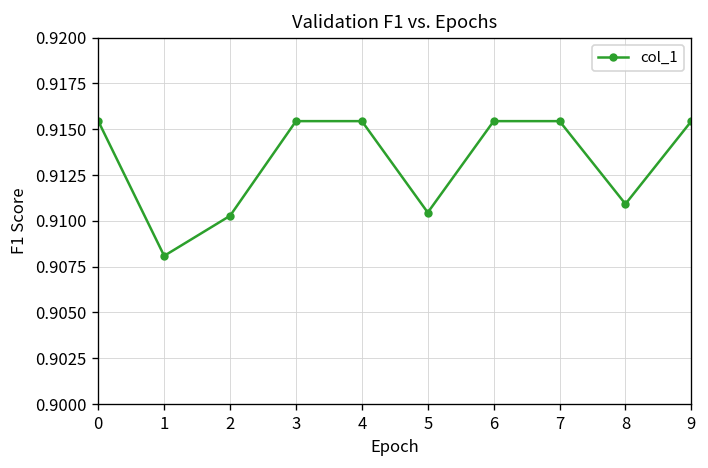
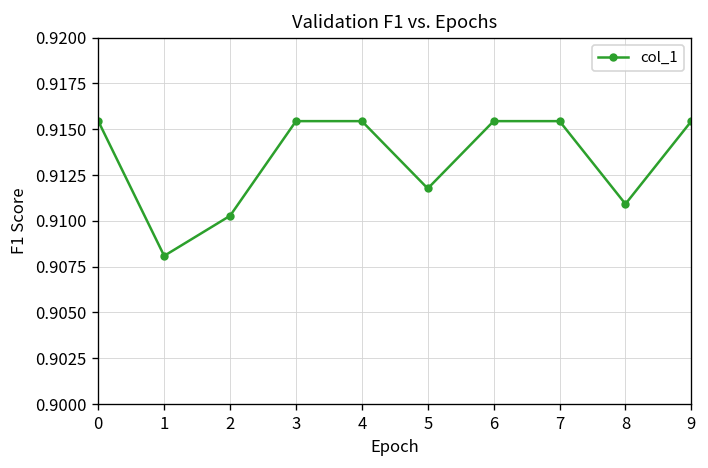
  {
    "0": 0.9154,
    "1": 0.9081,
    "2": 0.9103,
    "3": 0.9154,
    "4": 0.9154,
-   "5": 0.9105,
+   "5": 0.9118,
    "6": 0.9154,
    "7": 0.9154,
    "8": 0.9109,
    "9": 0.9154
  }
